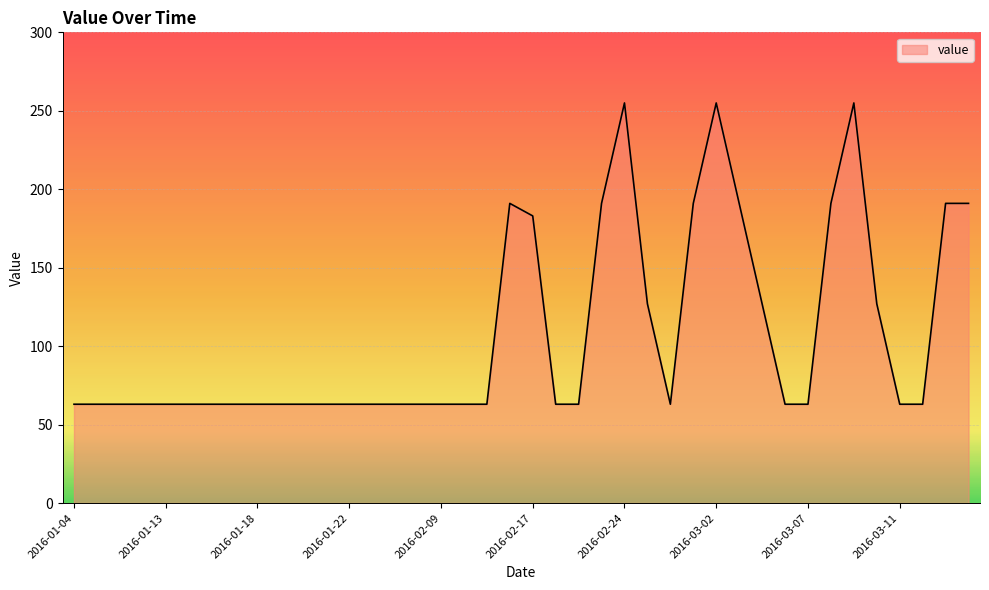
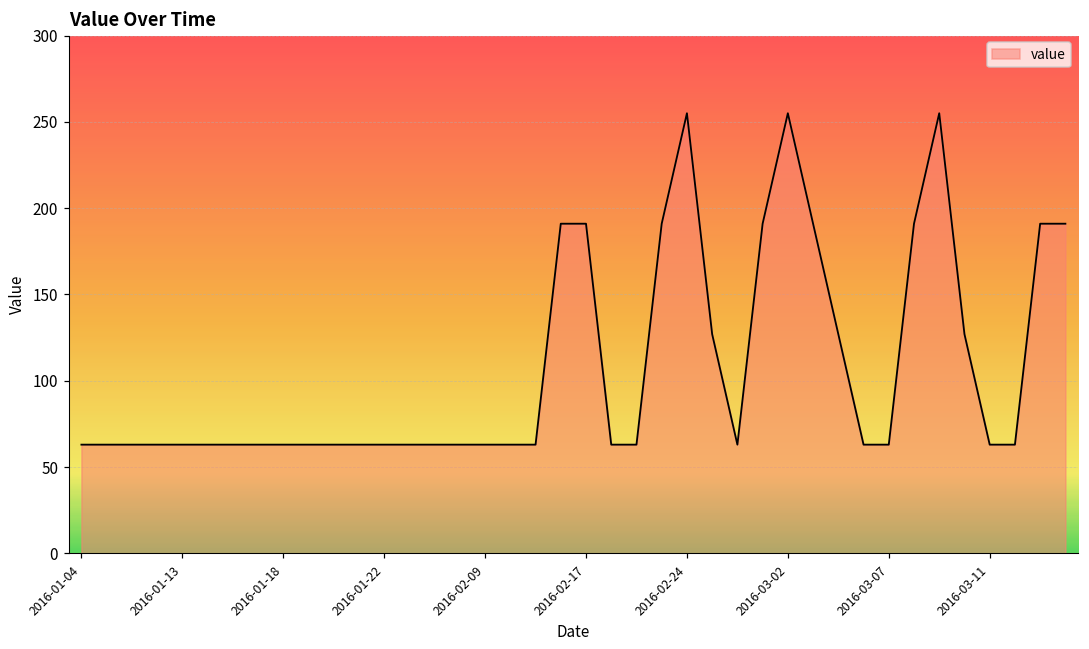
  {
    "2016-01-04": 63,
    "2016-01-13": 63,
    "2016-01-18": 63,
    "2016-01-22": 63,
    "2016-02-09": 63,
-   "2016-02-17": 183,
+   "2016-02-17": 191,
    "2016-02-24": 255,
    "2016-03-02": 255,
    "2016-03-07": 63,
    "2016-03-11": 63
  }
